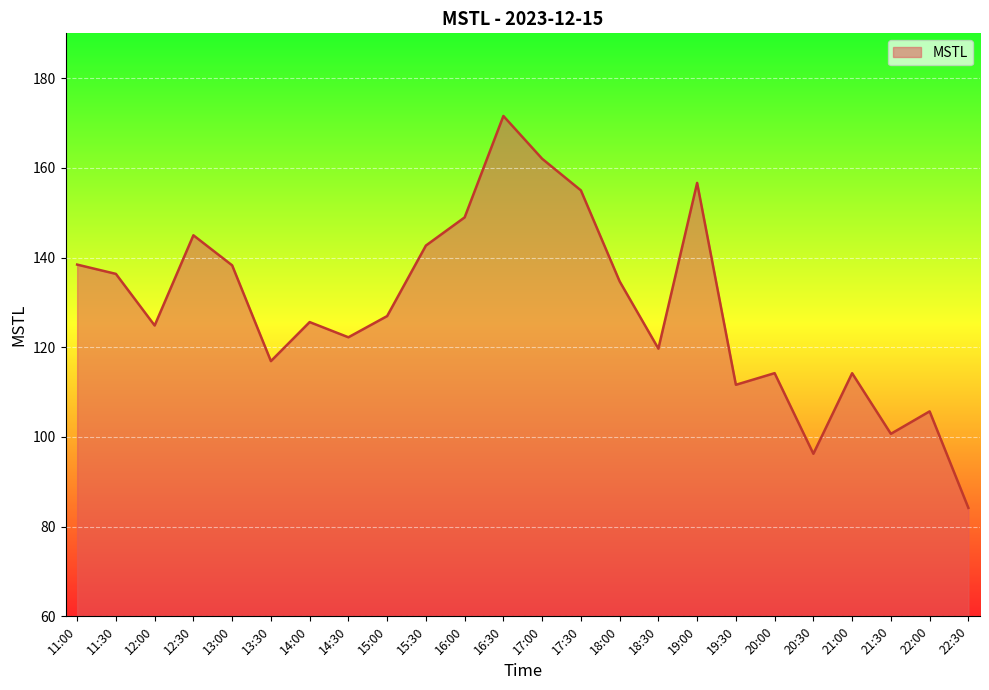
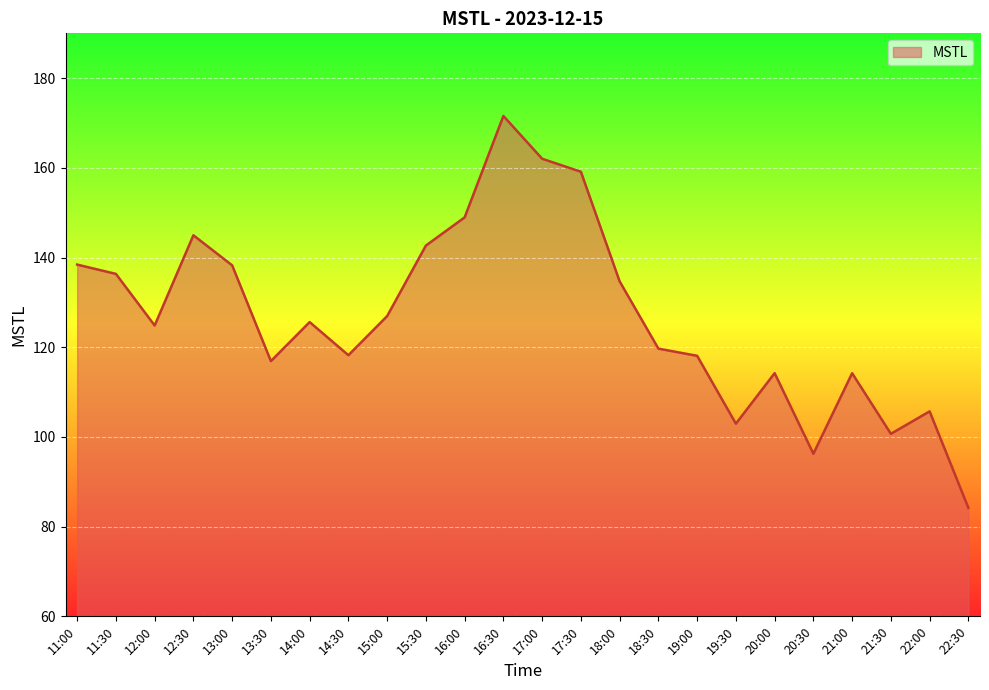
  {
    "11:00": 138,
    "11:30": 136,
    "12:00": 125,
    "12:30": 145,
    "13:00": 138,
    "13:30": 117,
    "14:00": 126,
-   "14:30": 122,
+   "14:30": 118,
    "15:00": 127,
    "15:30": 143,
    "16:00": 149,
    "16:30": 172,
    "17:00": 162,
-   "17:30": 155,
+   "17:30": 159,
    "18:00": 135,
    "18:30": 120,
-   "19:00": 157,
-   "19:30": 112,
+   "19:00": 118,
+   "19:30": 103,
    "20:00": 114,
    "20:30": 96,
    "21:00": 114,
    "21:30": 101,
    "22:00": 106,
    "22:30": 84
  }
